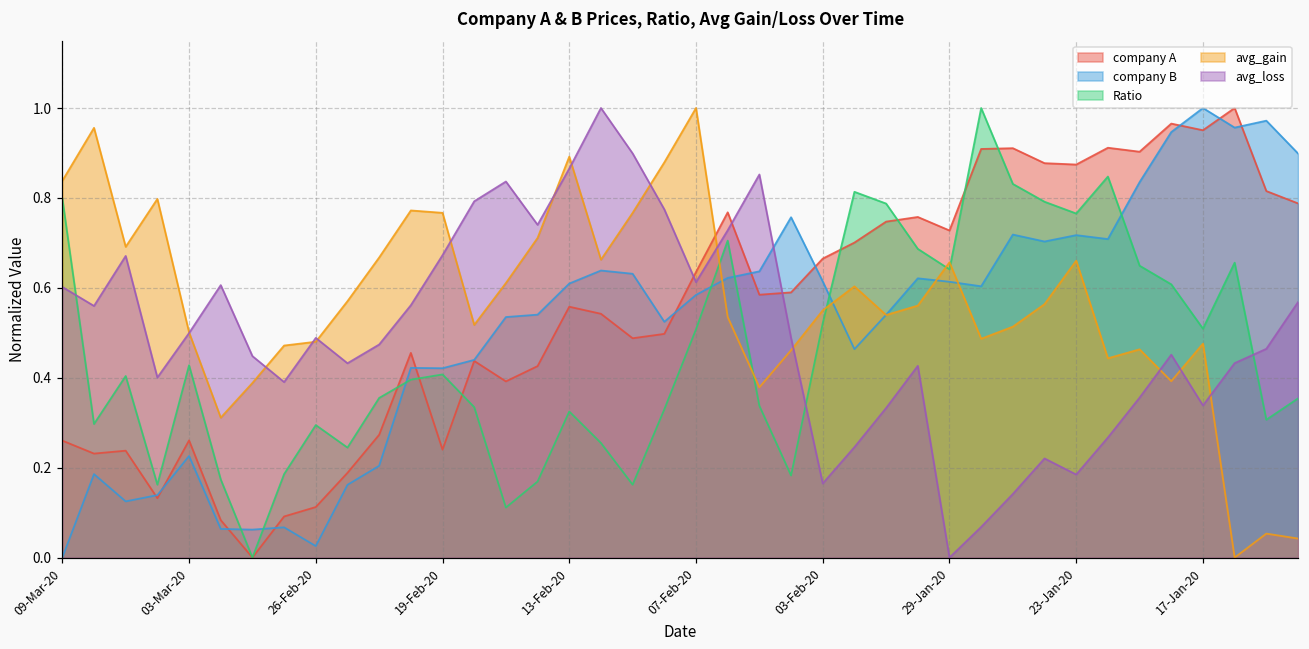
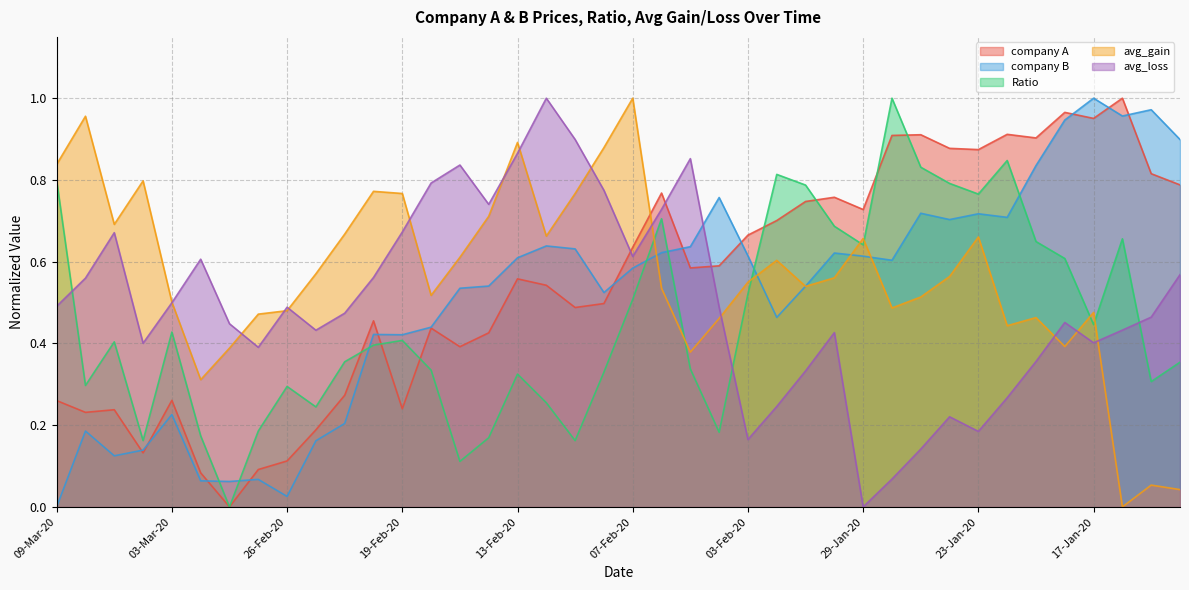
  {
    "company A": {
      "09-Mar-20": 0.26,
      "03-Mar-20": 0.26,
      "26-Feb-20": 0.11,
      "19-Feb-20": 0.24,
      "13-Feb-20": 0.56,
      "07-Feb-20": 0.64,
      "03-Feb-20": 0.67,
      "29-Jan-20": 0.73,
      "23-Jan-20": 0.87,
      "17-Jan-20": 0.95
    },
    "company B": {
      "09-Mar-20": 0.00,
      "03-Mar-20": 0.23,
      "26-Feb-20": 0.03,
      "19-Feb-20": 0.42,
      "13-Feb-20": 0.61,
      "07-Feb-20": 0.58,
      "03-Feb-20": 0.61,
      "29-Jan-20": 0.61,
      "23-Jan-20": 0.72,
      "17-Jan-20": 1.00
    },
    "Ratio": {
      "09-Mar-20": 0.80,
      "03-Mar-20": 0.43,
      "26-Feb-20": 0.29,
      "19-Feb-20": 0.41,
      "13-Feb-20": 0.32,
      "07-Feb-20": 0.51,
      "03-Feb-20": 0.52,
      "29-Jan-20": 0.64,
      "23-Jan-20": 0.77,
-     "17-Jan-20": 0.51
+     "17-Jan-20": 0.45
    },
    "avg_gain": {
      "09-Mar-20": 0.84,
      "26-Feb-20": 0.48,
      "19-Feb-20": 0.77,
      "13-Feb-20": 0.89,
      "07-Feb-20": 1.00,
      "03-Feb-20": 0.55,
      "29-Jan-20": 0.66,
      "23-Jan-20": 0.66,
      "17-Jan-20": 0.48
    },
    "avg_loss": {
-     "09-Mar-20": 0.60,
+     "09-Mar-20": 0.49,
      "26-Feb-20": 0.49,
      "19-Feb-20": 0.67,
      "13-Feb-20": 0.87,
      "07-Feb-20": 0.61,
      "03-Feb-20": 0.16,
      "29-Jan-20": 0.00,
      "23-Jan-20": 0.18,
-     "17-Jan-20": 0.34
+     "17-Jan-20": 0.40
    }
  }
